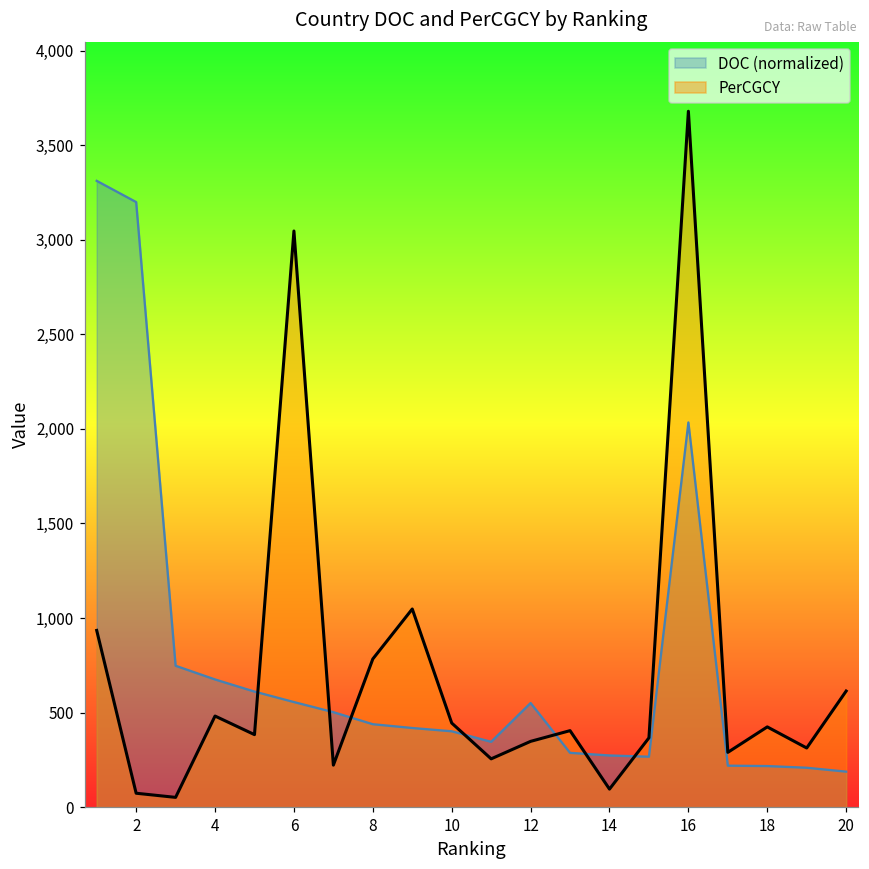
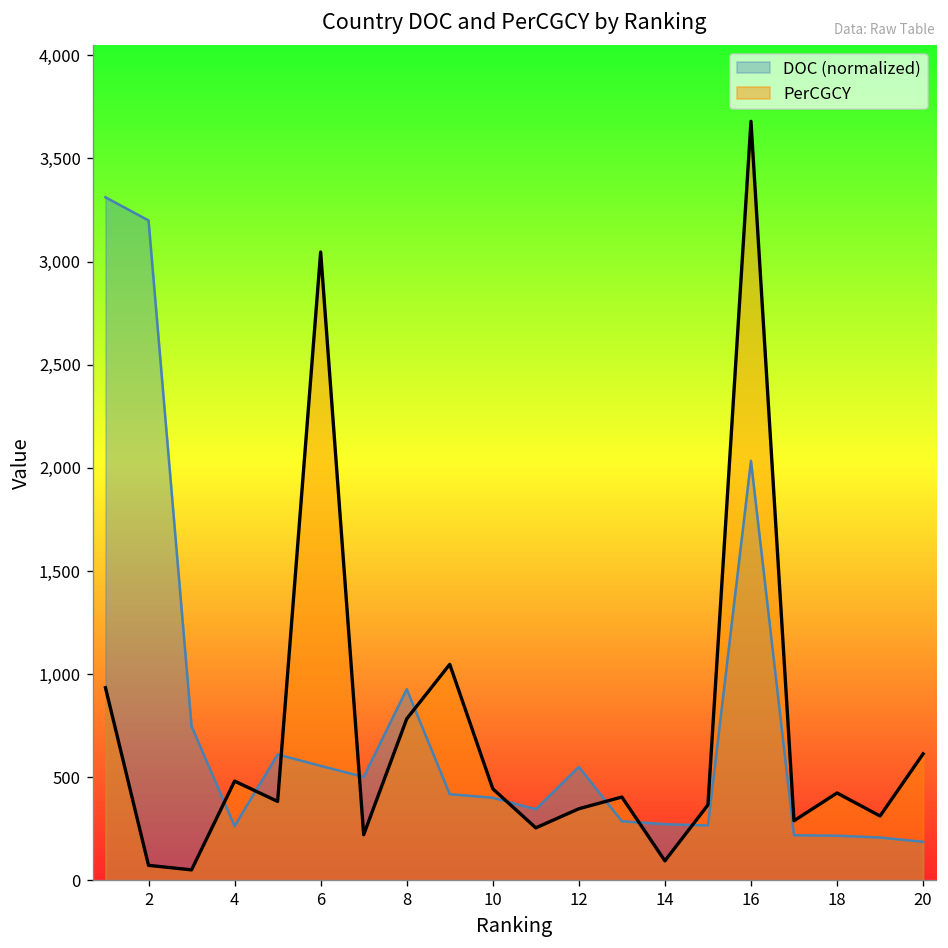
  {
    "DOC (normalized)": {
      "2": "3,200",
-     "4": "670",
+     "4": "260",
      "6": "560",
-     "8": "440",
+     "8": "930",
      "10": "400",
      "12": "550",
      "14": "270",
      "16": "2,030",
      "18": "220",
      "20": "190"
    },
    "PerCGCY": {
      "2": "70",
      "4": "480",
      "6": "3,050",
      "8": "780",
      "10": "440",
      "12": "350",
      "14": "100",
      "16": "3,680",
      "18": "420",
      "20": "610"
    }
  }
